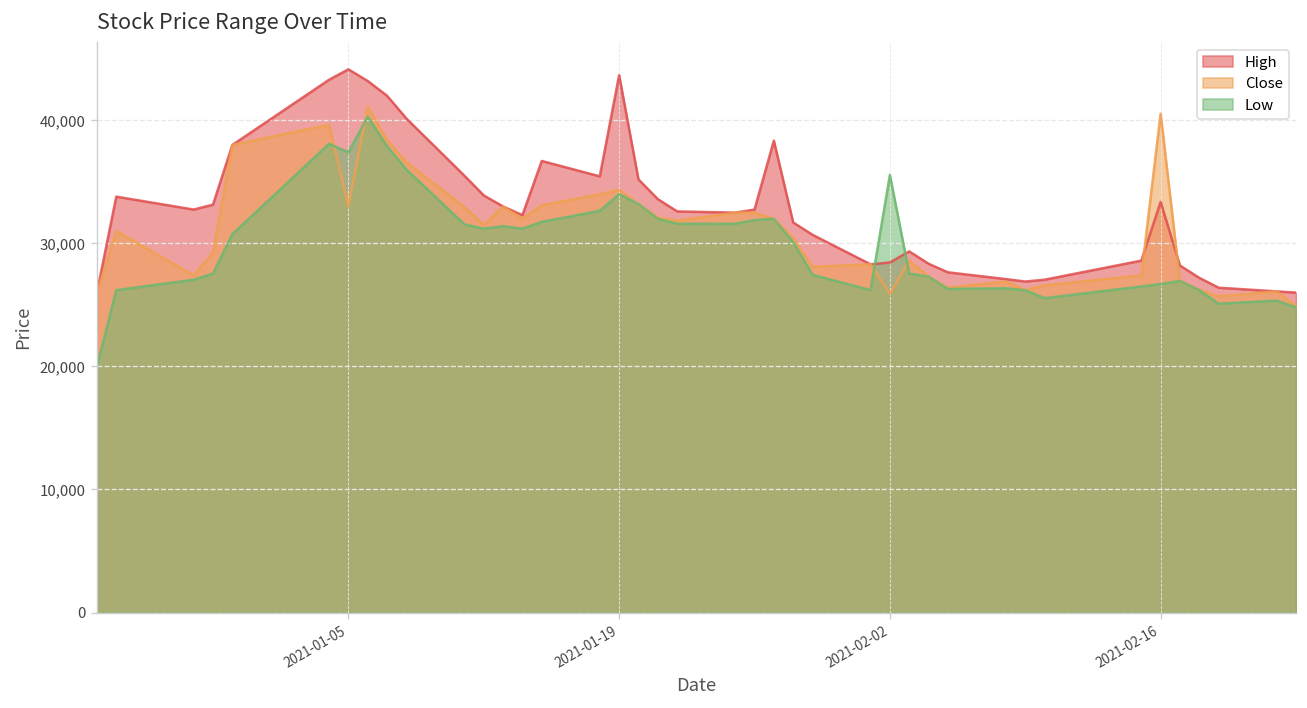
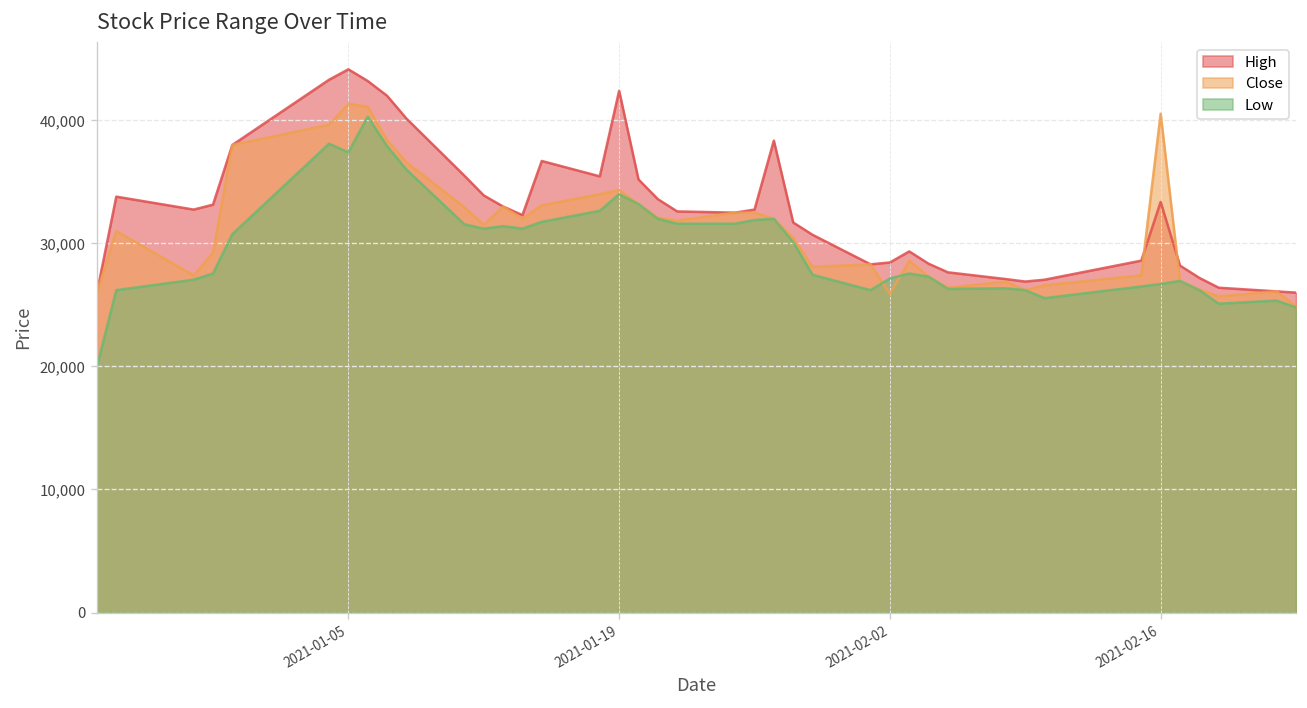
  {
    "High": {
      "2021-01-05": "44,200",
-     "2021-01-19": "43,700",
+     "2021-01-19": "42,400",
      "2021-02-02": "28,500",
      "2021-02-16": "33,400"
    },
    "Close": {
-     "2021-01-05": "33,000",
+     "2021-01-05": "41,400",
      "2021-01-19": "34,400",
      "2021-02-02": "25,900",
      "2021-02-16": "40,500"
    },
    "Low": {
      "2021-01-05": "37,400",
      "2021-01-19": "34,000",
-     "2021-02-02": "35,600",
+     "2021-02-02": "27,200",
      "2021-02-16": "26,700"
    }
  }
